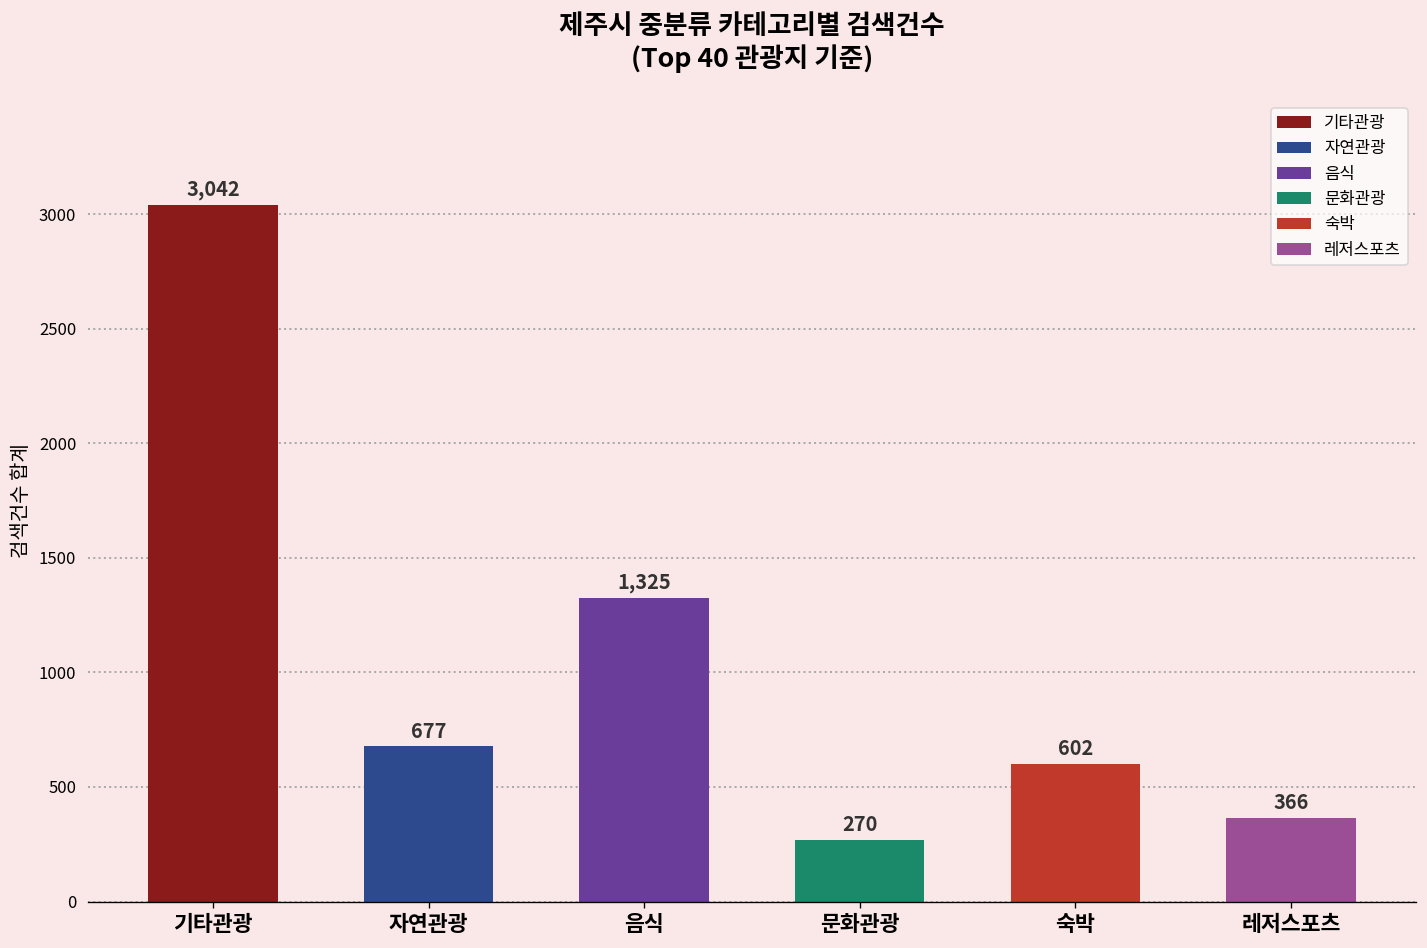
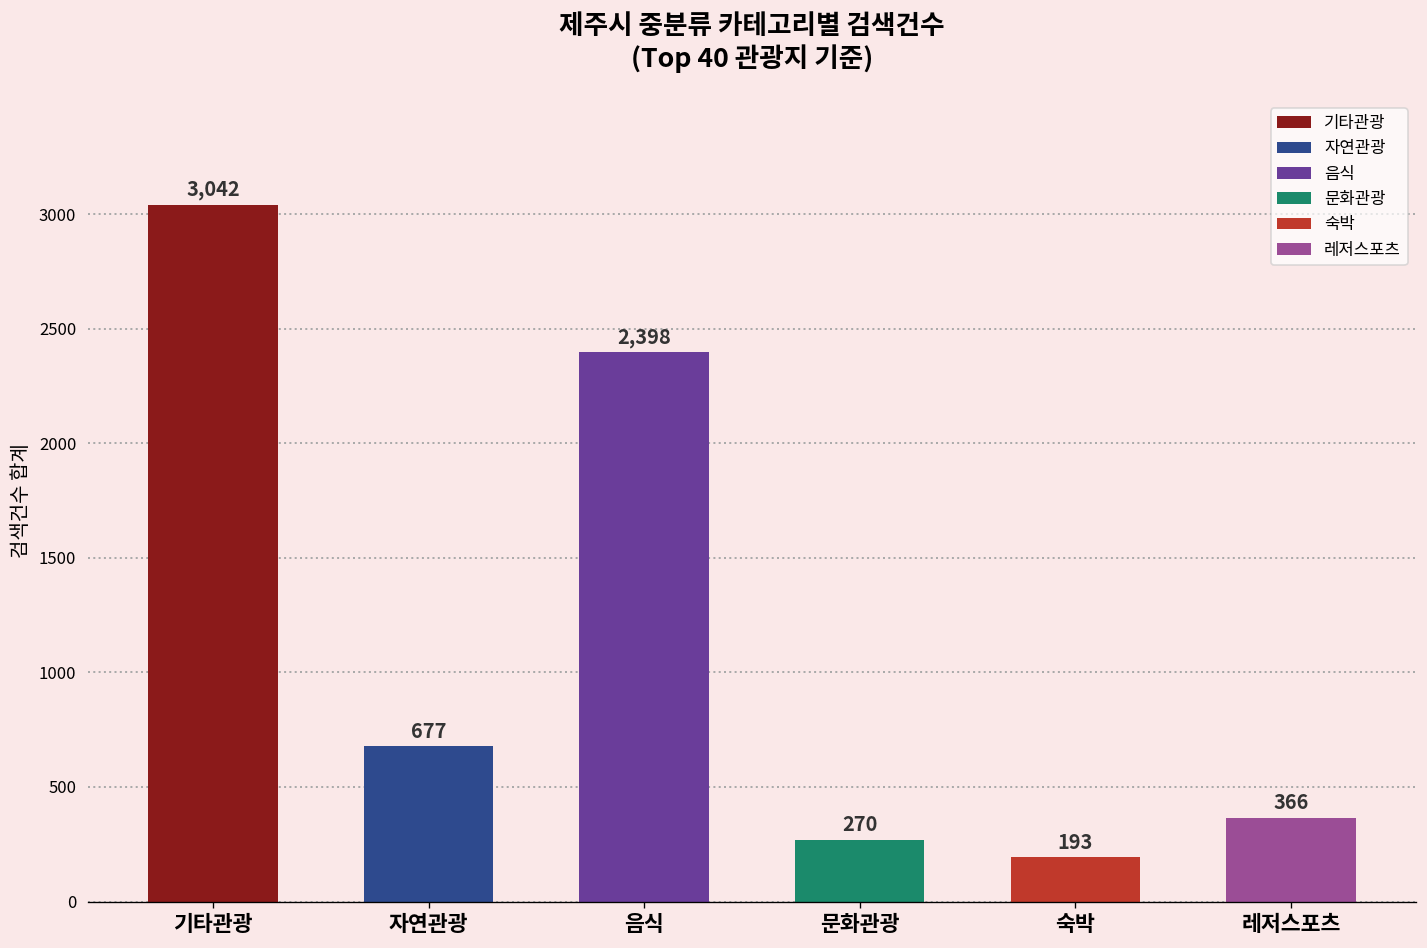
  {
    "기타관광": "3,042",
    "자연관광": "677",
-   "음식": "1,325",
+   "음식": "2,398",
    "문화관광": "270",
-   "숙박": "602",
+   "숙박": "193",
    "레저스포츠": "366"
  }
